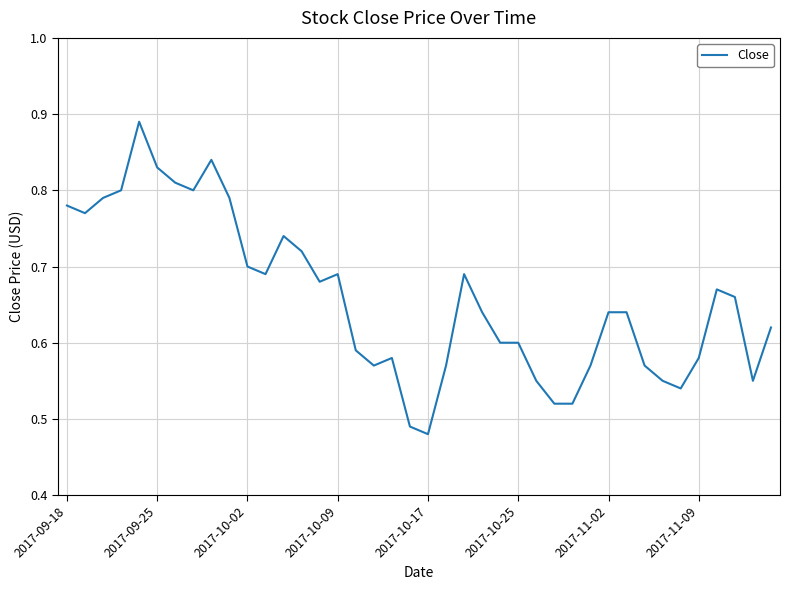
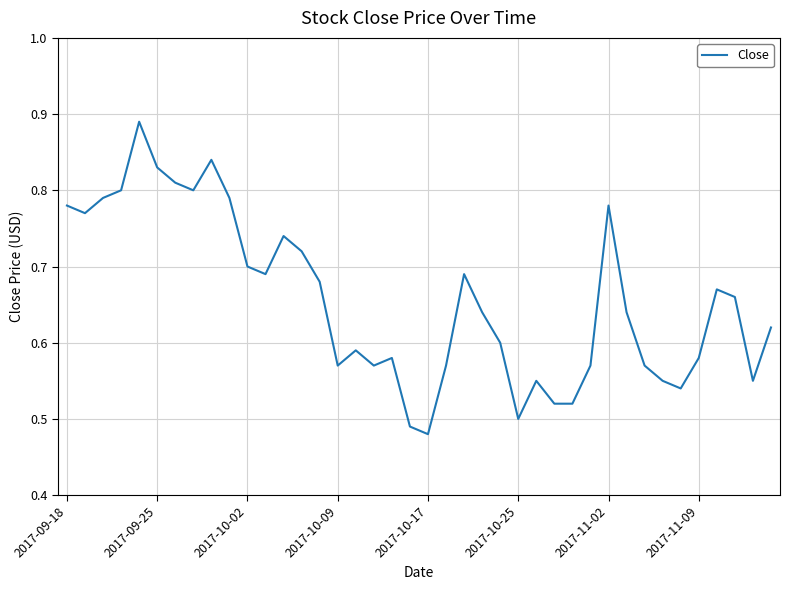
  {
    "2017-09-18": 0.78,
    "2017-09-25": 0.83,
    "2017-10-02": 0.70,
-   "2017-10-09": 0.69,
+   "2017-10-09": 0.57,
    "2017-10-17": 0.48,
-   "2017-10-25": 0.6,
-   "2017-11-02": 0.64,
+   "2017-10-25": 0.5,
+   "2017-11-02": 0.78,
    "2017-11-09": 0.58
  }
